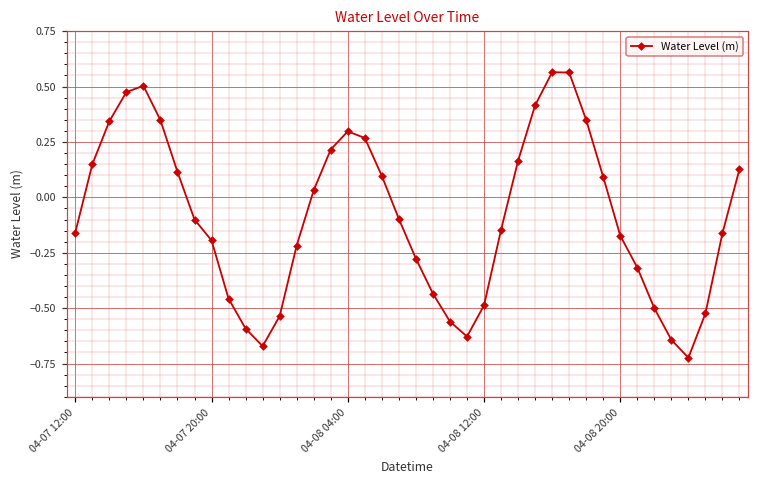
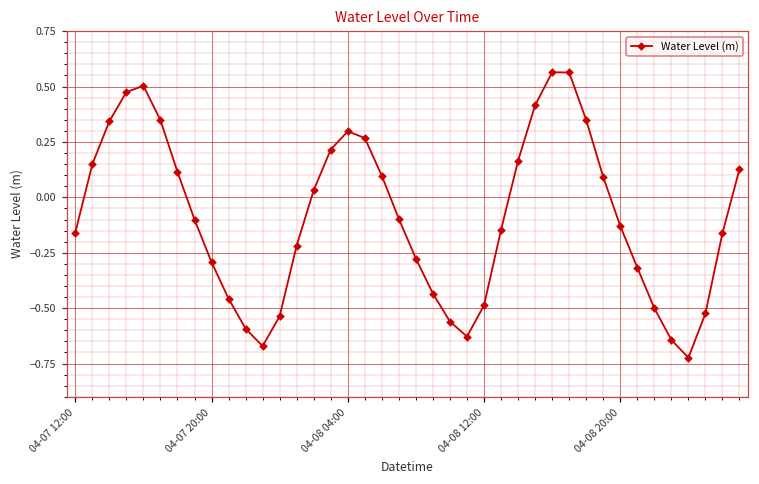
  {
    "04-07 12:00": -0.16,
-   "04-07 20:00": -0.19,
+   "04-07 20:00": -0.29,
    "04-08 04:00": 0.30,
    "04-08 12:00": -0.49,
-   "04-08 20:00": -0.17
+   "04-08 20:00": -0.13
  }
